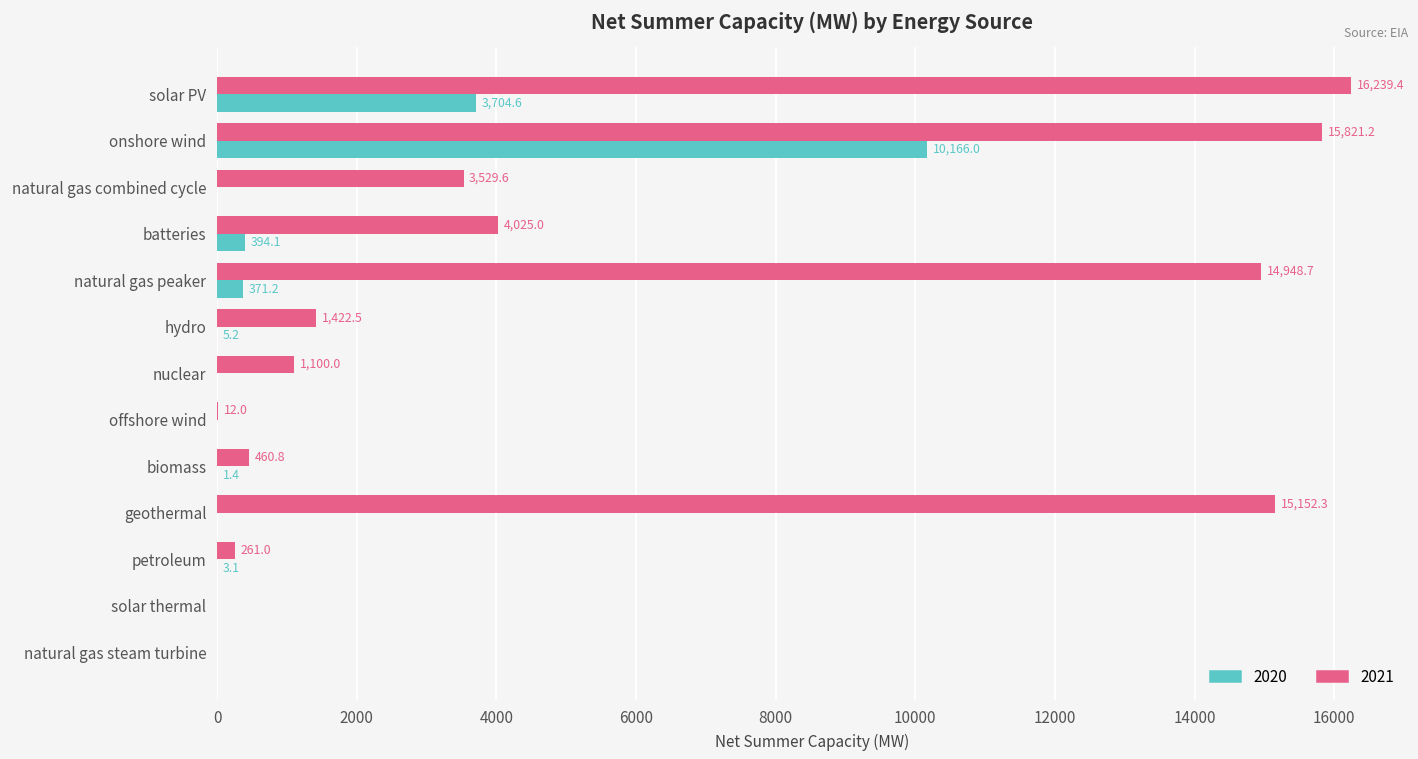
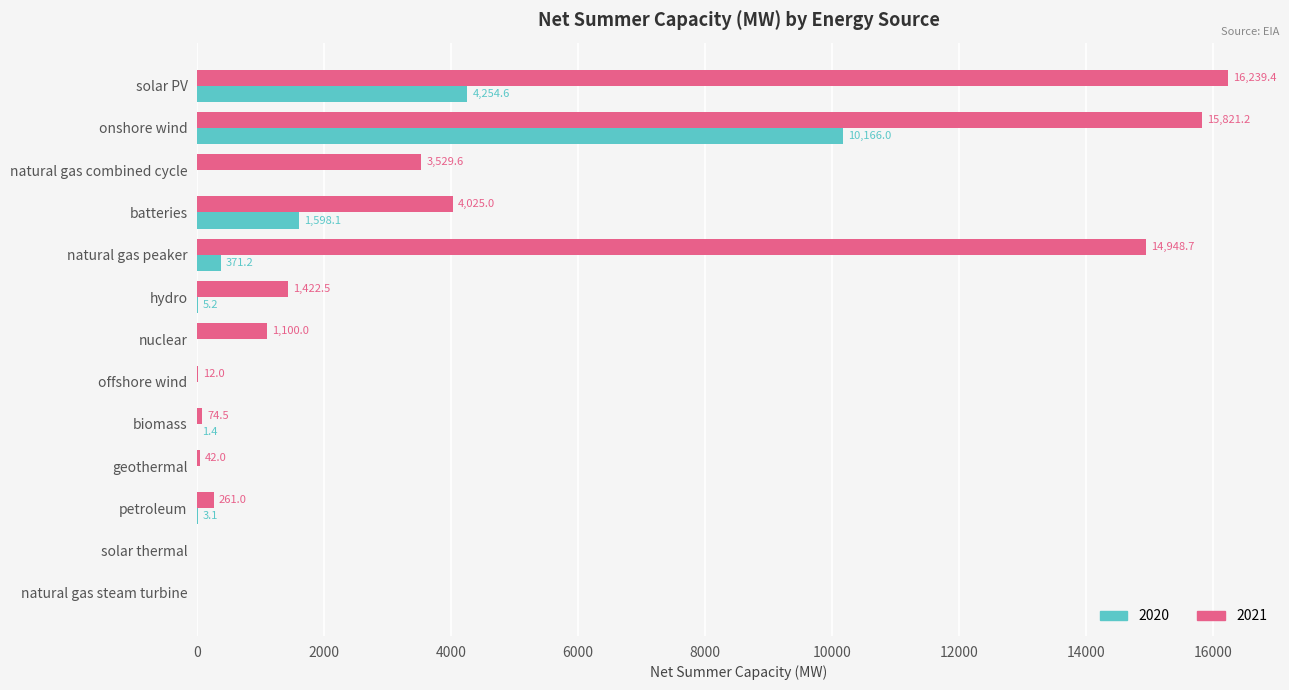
  {
    "2020": {
-     "solar PV": "3,704.6",
+     "solar PV": "4,254.6",
      "onshore wind": "10,166.0",
-     "batteries": "394.1",
+     "batteries": "1,598.1",
      "natural gas peaker": "371.2",
      "hydro": "5.2",
      "biomass": "1.4",
      "petroleum": "3.1"
    },
    "2021": {
      "solar PV": "16,239.4",
      "onshore wind": "15,821.2",
      "natural gas combined cycle": "3,529.6",
      "batteries": "4,025.0",
      "natural gas peaker": "14,948.7",
      "hydro": "1,422.5",
      "nuclear": "1,100.0",
      "offshore wind": "12.0",
-     "biomass": "460.8",
-     "geothermal": "15,152.3",
+     "biomass": "74.5",
+     "geothermal": "42.0",
      "petroleum": "261.0"
    }
  }
